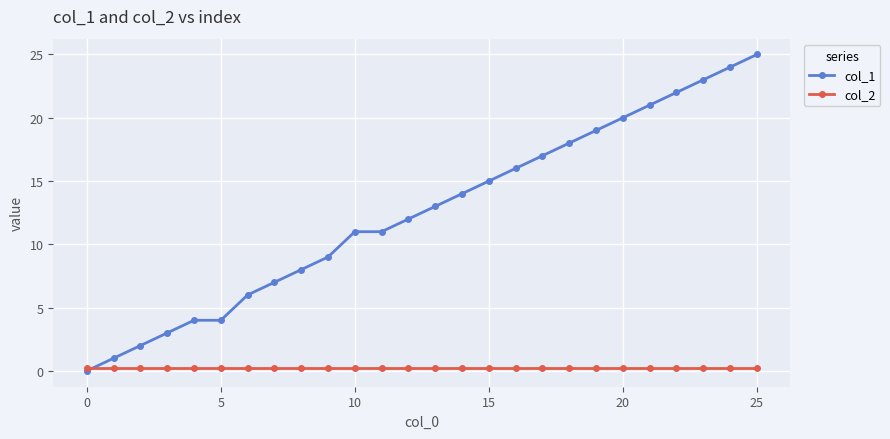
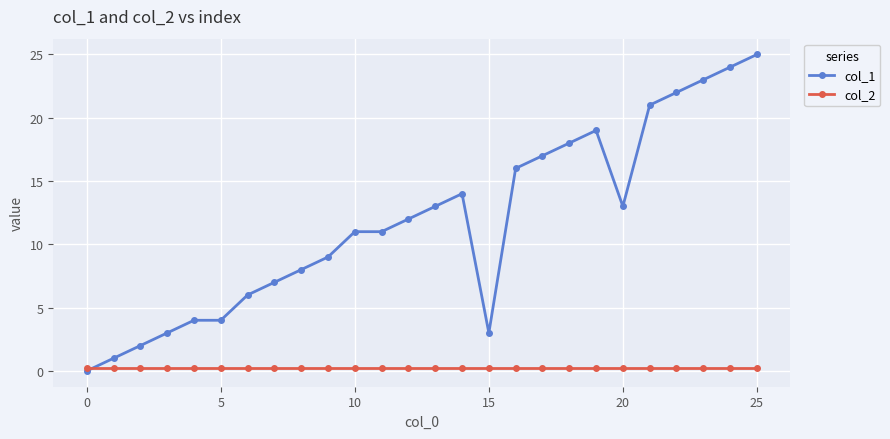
  {
    "col_1": {
      "5": 4,
      "10": 11,
-     "15": 15,
-     "20": 20,
+     "15": 3,
+     "20": 13,
      "25": 25
    },
    "col_2": {
      "5": 0,
      "10": 0,
      "15": 0,
      "20": 0,
      "25": 0
    }
  }
